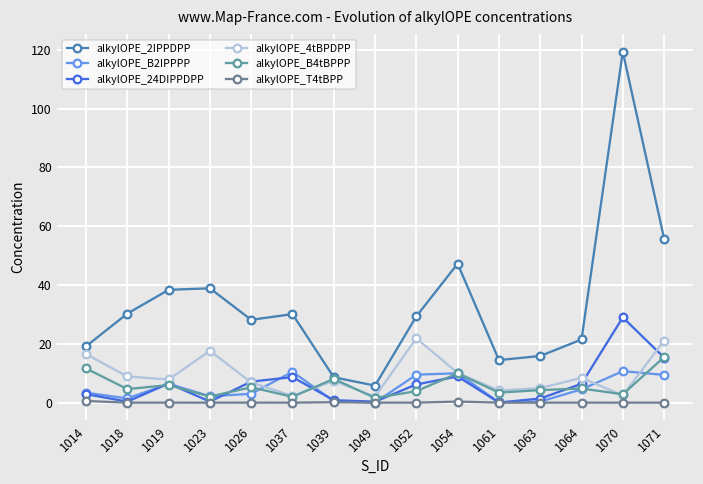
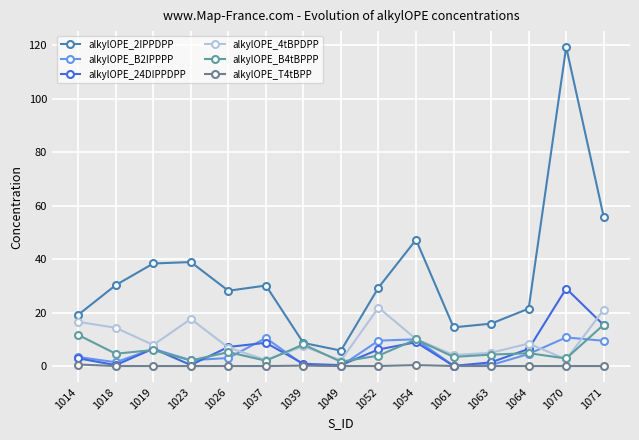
  {
    "alkylOPE_4tBPDPP": {
      "1014": 17,
-     "1018": 9,
+     "1018": 14,
      "1019": 8,
      "1023": 18,
      "1052": 22,
      "1064": 8,
      "1071": 21
    }
  }
